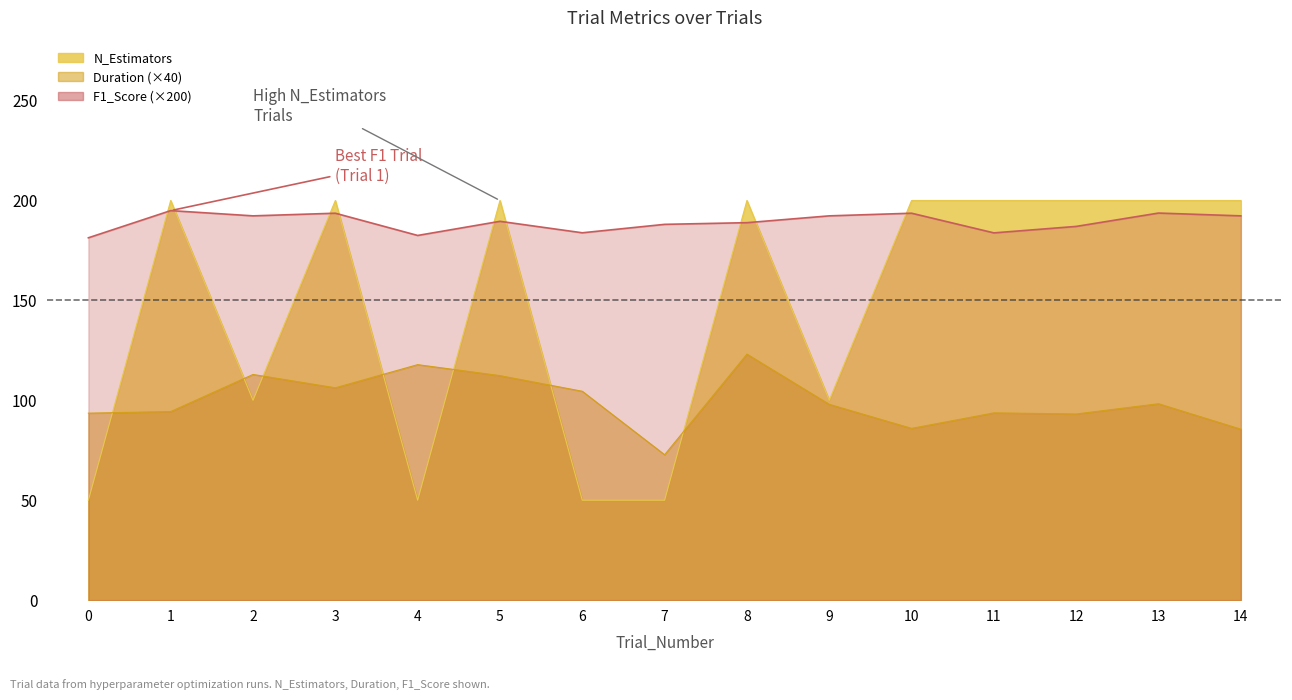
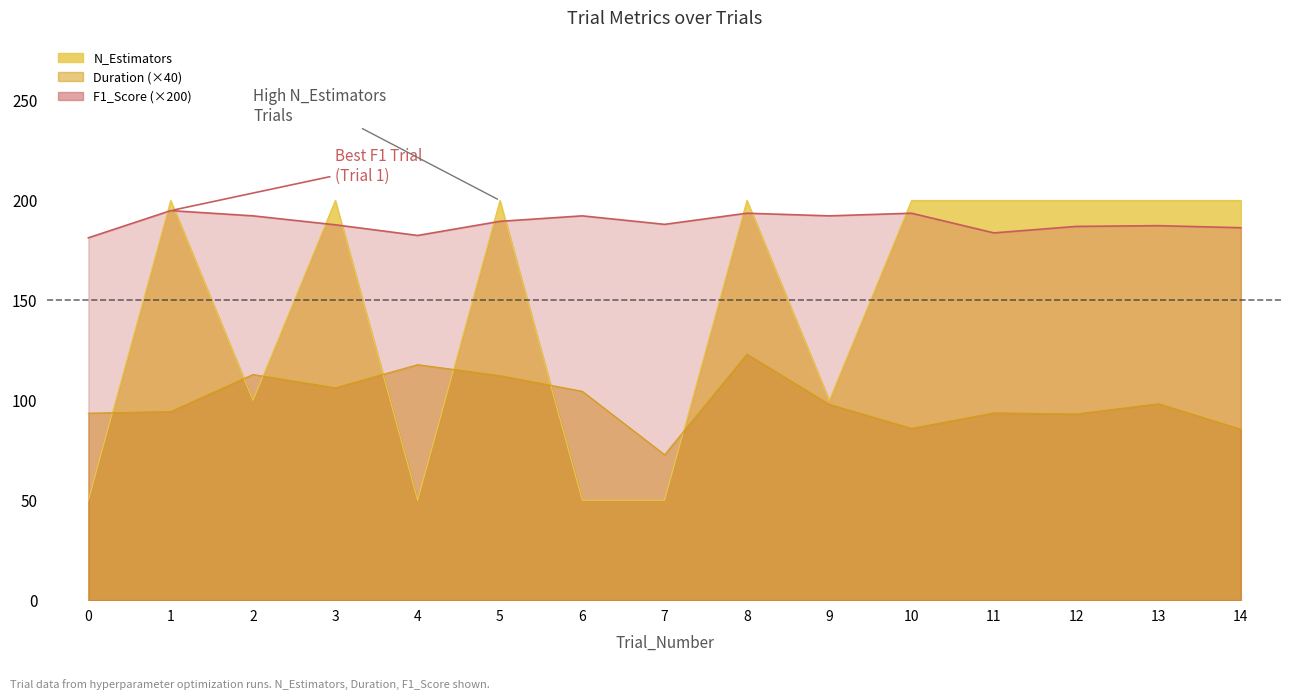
  {
    "F1_Score (×200)": {
      "0": 181,
      "1": 195,
      "2": 192,
-     "3": 194,
+     "3": 188,
      "4": 183,
      "5": 190,
-     "6": 184,
+     "6": 192,
      "7": 188,
-     "8": 189,
+     "8": 194,
      "9": 192,
      "10": 194,
      "11": 184,
      "12": 187,
-     "13": 194,
-     "14": 192
+     "13": 187,
+     "14": 186
    }
  }
